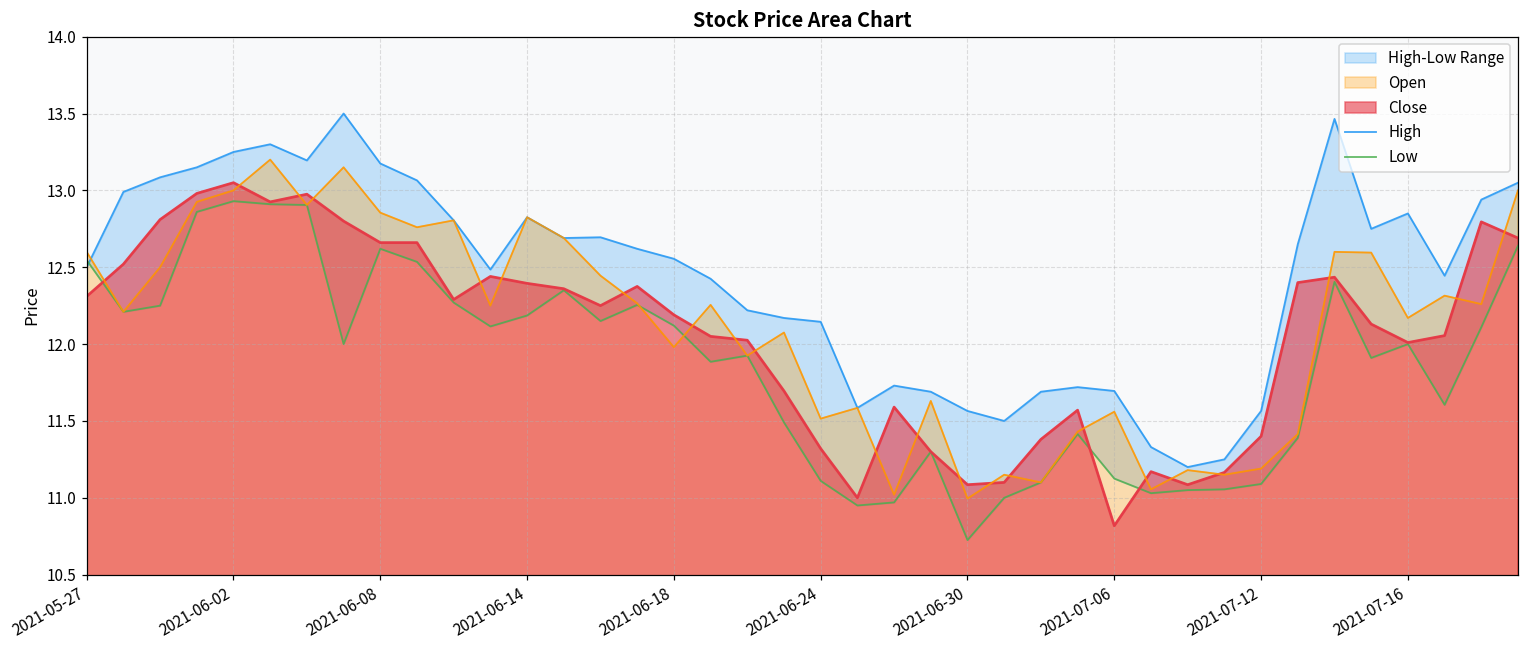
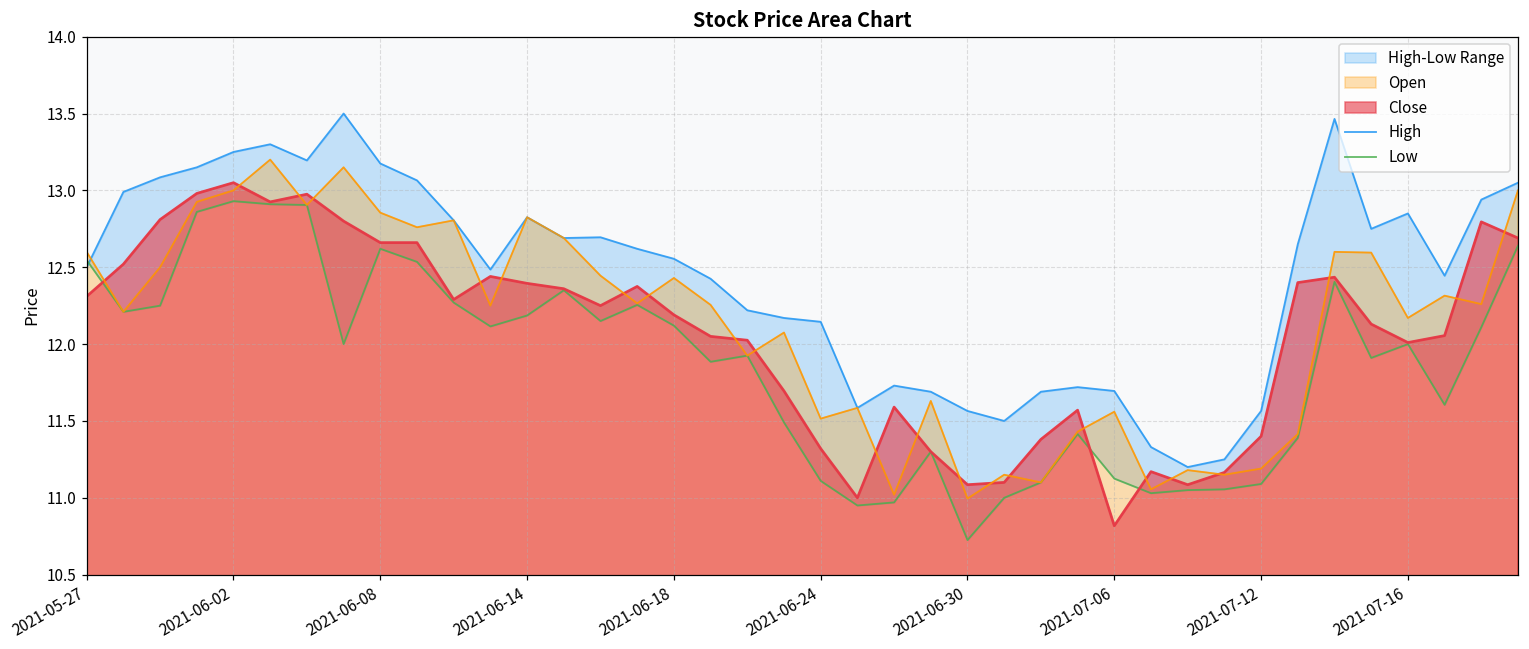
  {
    "Open": {
      "2021-05-27": 12.60,
      "2021-06-02": 13.00,
      "2021-06-08": 12.86,
-     "2021-06-18": 11.98,
+     "2021-06-18": 12.43,
      "2021-06-24": 11.52,
      "2021-06-30": 11.00,
      "2021-07-06": 11.56,
      "2021-07-12": 11.19,
      "2021-07-16": 12.17
    },
    "Low": {
      "2021-06-02": 12.93,
      "2021-06-08": 12.62,
      "2021-06-14": 12.19,
      "2021-06-18": 12.12,
      "2021-06-24": 11.11,
      "2021-06-30": 10.73,
      "2021-07-06": 11.13,
      "2021-07-12": 11.09
    },
    "Close": {
      "2021-05-27": 12.31,
      "2021-06-02": 13.05,
      "2021-06-08": 12.66,
      "2021-06-14": 12.40,
      "2021-06-18": 12.19,
      "2021-06-24": 11.32,
      "2021-06-30": 11.09,
      "2021-07-06": 10.82,
      "2021-07-12": 11.40
    }
  }
